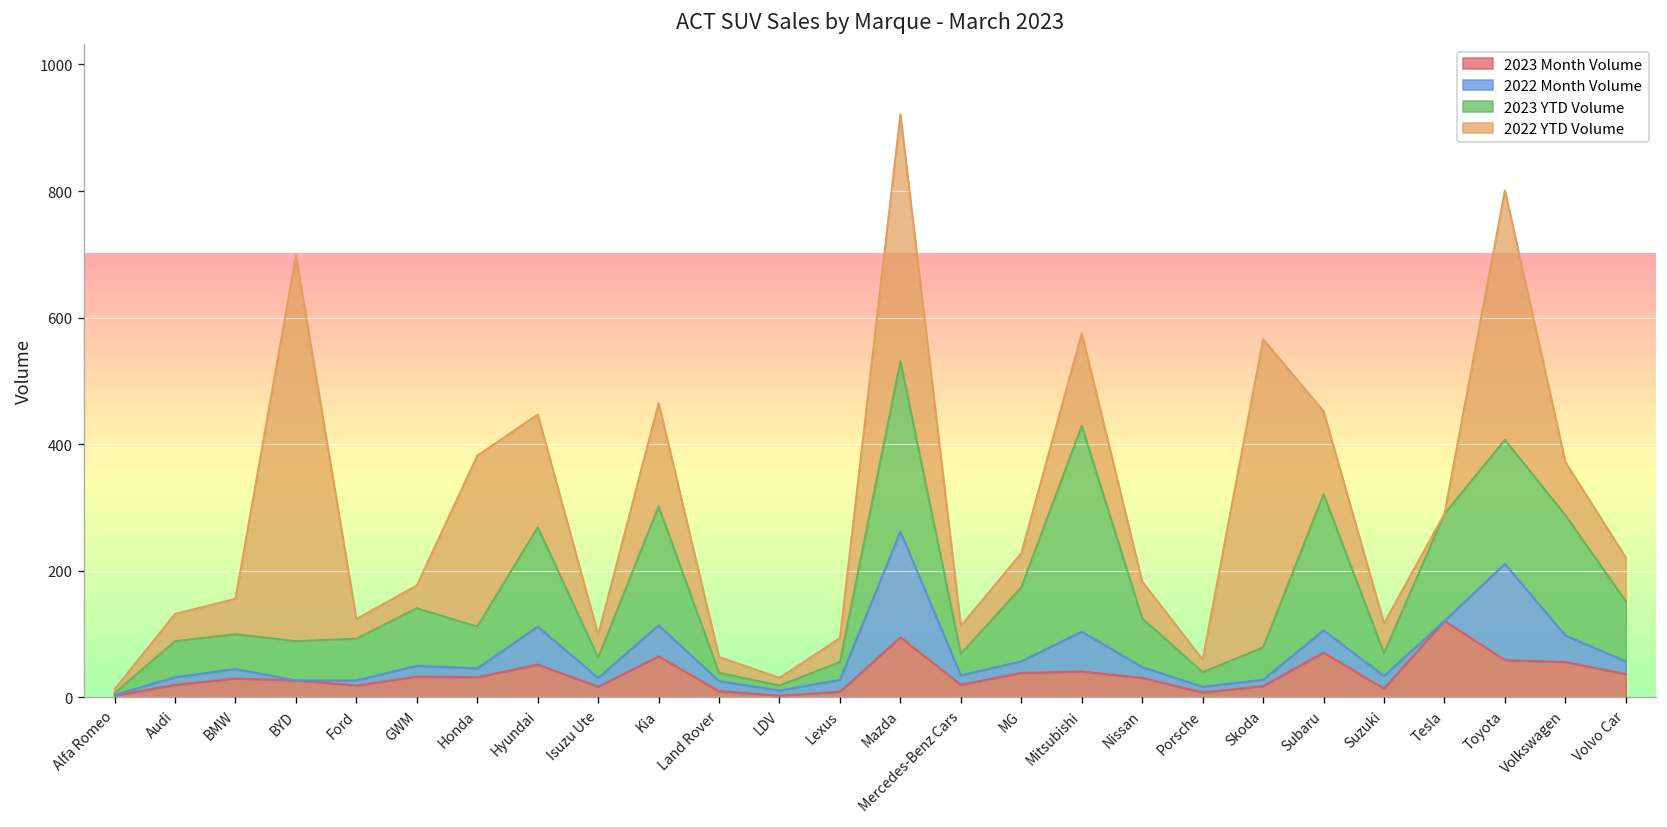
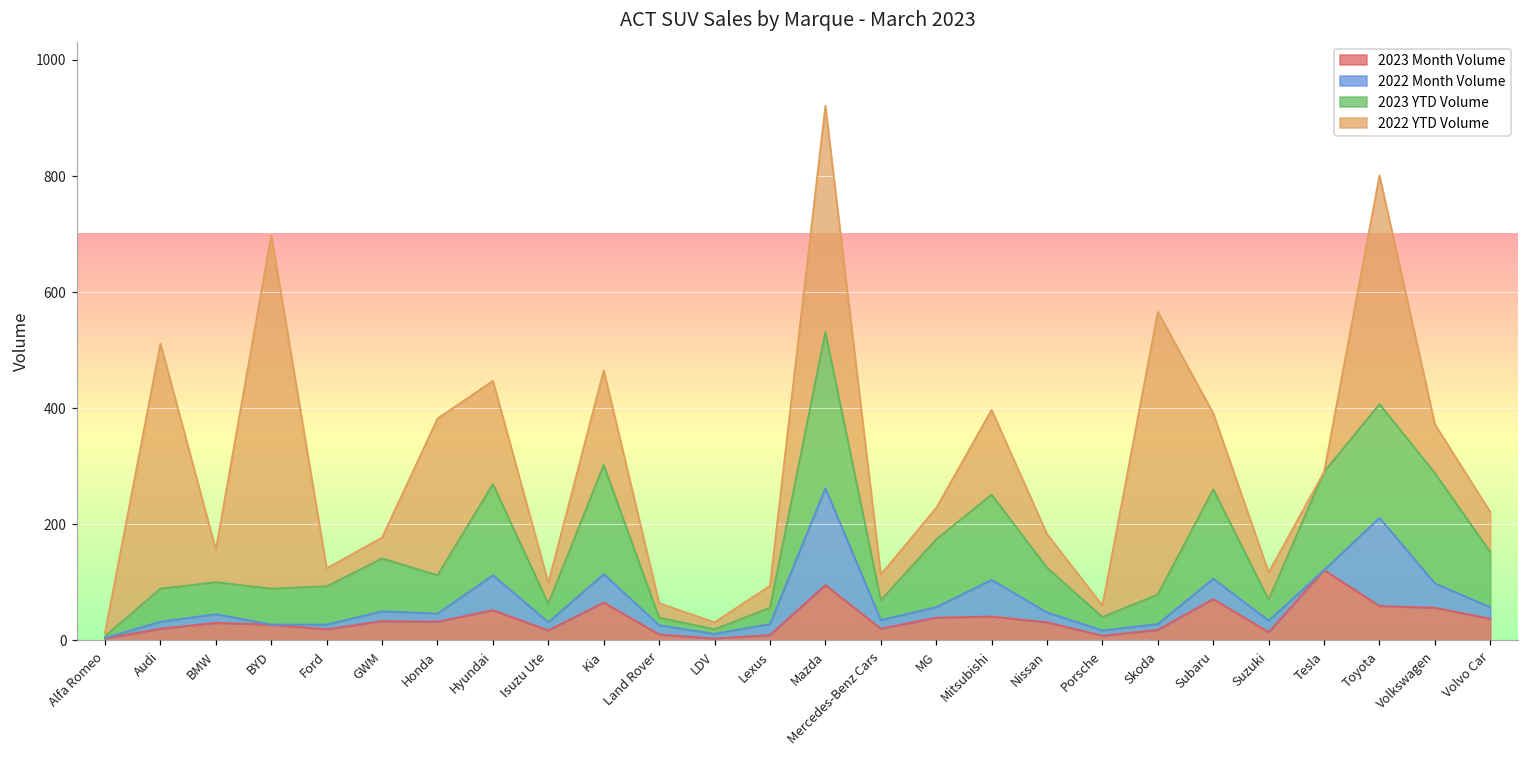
  {
    "2023 Month Volume": {
      "Audi": 20,
      "BMW": 30,
      "Ford": 20,
      "GWM": 30,
      "Honda": 30,
      "Hyundai": 50,
      "Isuzu Ute": 20,
      "Kia": 70,
      "Land Rover": 10,
      "LDV": 0,
      "Lexus": 10,
      "Mazda": 100,
      "Mercedes-Benz Cars": 20,
      "MG": 40,
      "Mitsubishi": 40,
      "Nissan": 30,
      "Porsche": 10,
      "Skoda": 20,
      "Subaru": 70,
      "Suzuki": 10,
      "Toyota": 60,
      "Volkswagen": 60,
      "Volvo Car": 40
    },
    "2022 Month Volume": {
      "Audi": 10,
      "BMW": 20,
      "Ford": 10,
      "GWM": 20,
      "Honda": 10,
      "Hyundai": 60,
      "Isuzu Ute": 10,
      "Kia": 50,
      "Land Rover": 20,
      "LDV": 10,
      "Lexus": 20,
      "Mazda": 170,
      "Mercedes-Benz Cars": 20,
      "MG": 20,
      "Mitsubishi": 60,
      "Nissan": 20,
      "Porsche": 10,
      "Skoda": 10,
      "Subaru": 40,
      "Suzuki": 20,
      "Toyota": 150,
      "Volkswagen": 40,
      "Volvo Car": 20
    },
    "2023 YTD Volume": {
      "Audi": 60,
      "BMW": 60,
      "BYD": 60,
      "Ford": 70,
      "GWM": 90,
      "Honda": 70,
      "Hyundai": 160,
      "Isuzu Ute": 30,
      "Kia": 190,
      "Land Rover": 10,
      "LDV": 10,
      "Lexus": 30,
      "Mazda": 270,
      "Mercedes-Benz Cars": 30,
      "MG": 120,
-     "Mitsubishi": 330,
+     "Mitsubishi": 150,
      "Nissan": 80,
      "Porsche": 20,
      "Skoda": 50,
-     "Subaru": 220,
+     "Subaru": 150,
      "Suzuki": 40,
      "Toyota": 200,
      "Volkswagen": 190,
      "Volvo Car": 100
    },
    "2022 YTD Volume": {
      "Alfa Romeo": 10,
-     "Audi": 40,
+     "Audi": 420,
      "BMW": 60,
      "BYD": 610,
      "Ford": 30,
      "GWM": 40,
      "Honda": 270,
      "Hyundai": 180,
      "Isuzu Ute": 40,
      "Kia": 160,
      "Land Rover": 30,
      "LDV": 10,
      "Lexus": 40,
      "Mazda": 390,
      "Mercedes-Benz Cars": 40,
      "MG": 50,
      "Mitsubishi": 150,
      "Nissan": 60,
      "Porsche": 20,
      "Skoda": 490,
      "Subaru": 130,
      "Suzuki": 50,
      "Toyota": 390,
      "Volkswagen": 80,
      "Volvo Car": 70
    }
  }
